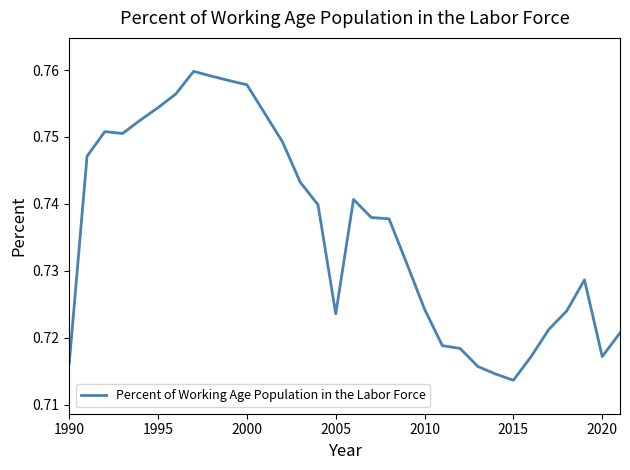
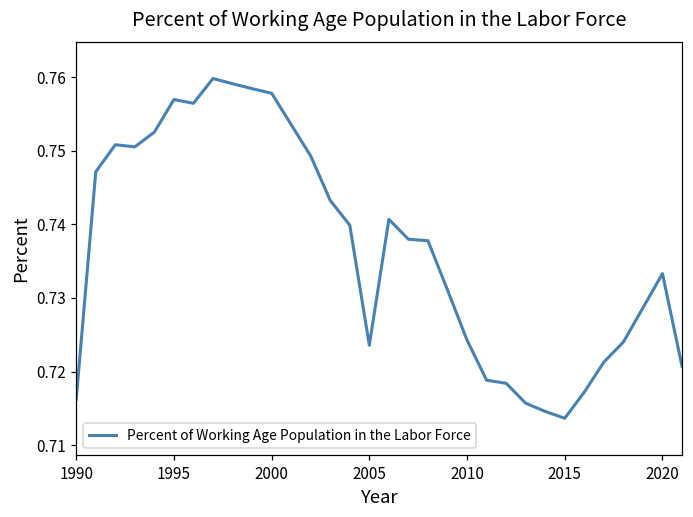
  {
    "1990": 0.716,
-   "1995": 0.754,
+   "1995": 0.757,
    "2000": 0.758,
    "2005": 0.724,
    "2010": 0.724,
    "2015": 0.714,
-   "2020": 0.717
+   "2020": 0.733
  }
